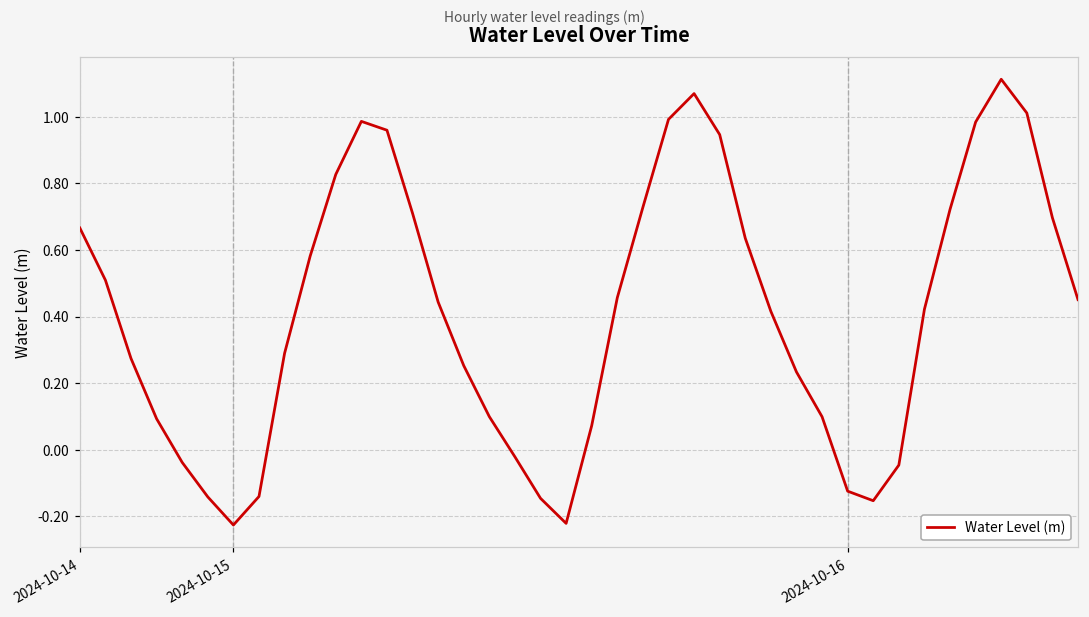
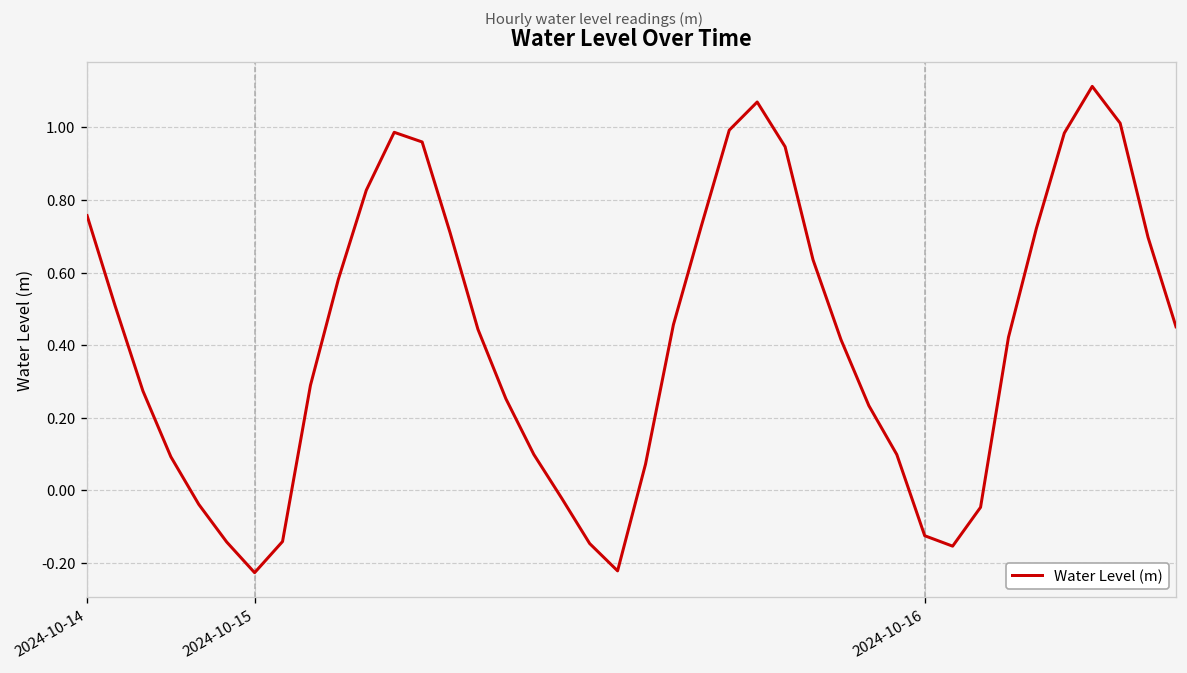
  {
-   "2024-10-14": 0.67,
+   "2024-10-14": 0.76,
    "2024-10-15": -0.23,
    "2024-10-16": -0.12
  }
